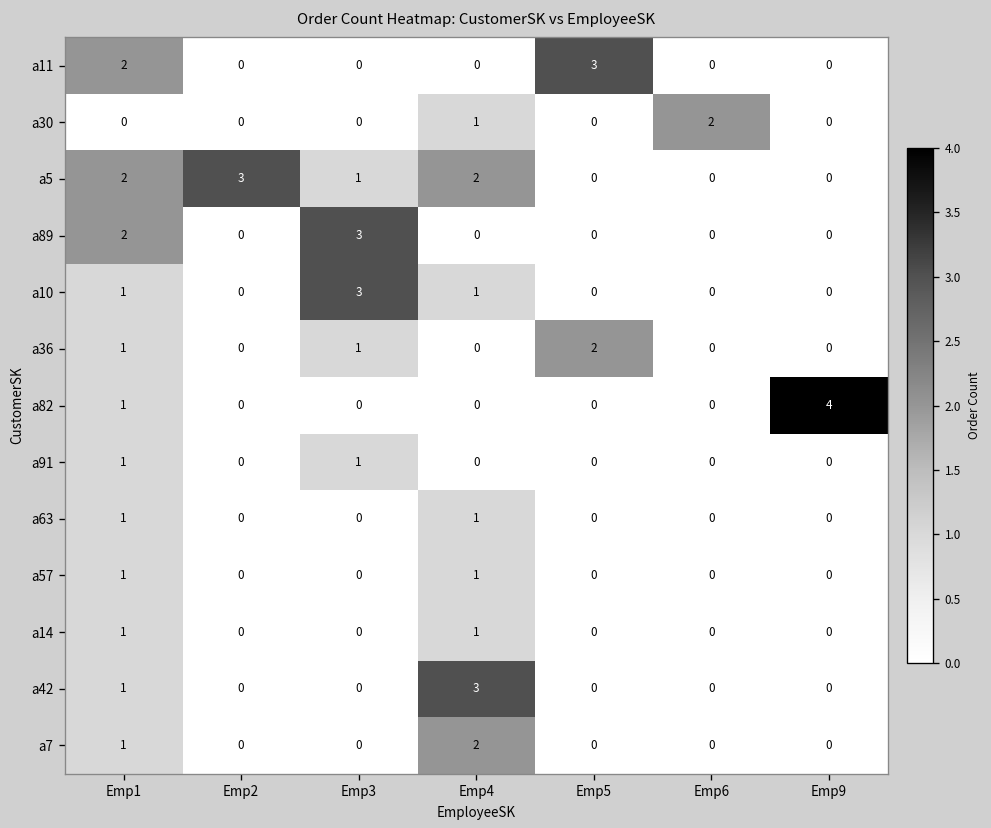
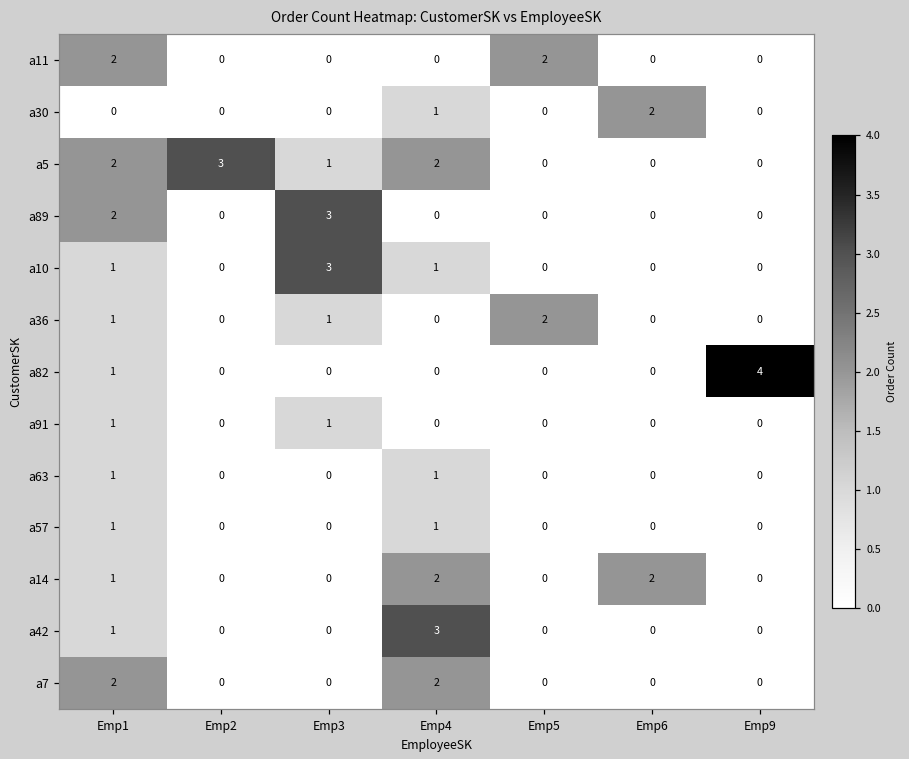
  {
    "a11": {
      "Emp1": 2,
      "Emp2": 0,
      "Emp3": 0,
      "Emp4": 0,
-     "Emp5": 3,
+     "Emp5": 2,
      "Emp6": 0,
      "Emp9": 0
    },
    "a30": {
      "Emp1": 0,
      "Emp2": 0,
      "Emp3": 0,
      "Emp4": 1,
      "Emp5": 0,
      "Emp6": 2,
      "Emp9": 0
    },
    "a5": {
      "Emp1": 2,
      "Emp2": 3,
      "Emp3": 1,
      "Emp4": 2,
      "Emp5": 0,
      "Emp6": 0,
      "Emp9": 0
    },
    "a89": {
      "Emp1": 2,
      "Emp2": 0,
      "Emp3": 3,
      "Emp4": 0,
      "Emp5": 0,
      "Emp6": 0,
      "Emp9": 0
    },
    "a10": {
      "Emp1": 1,
      "Emp2": 0,
      "Emp3": 3,
      "Emp4": 1,
      "Emp5": 0,
      "Emp6": 0,
      "Emp9": 0
    },
    "a36": {
      "Emp1": 1,
      "Emp2": 0,
      "Emp3": 1,
      "Emp4": 0,
      "Emp5": 2,
      "Emp6": 0,
      "Emp9": 0
    },
    "a82": {
      "Emp1": 1,
      "Emp2": 0,
      "Emp3": 0,
      "Emp4": 0,
      "Emp5": 0,
      "Emp6": 0,
      "Emp9": 4
    },
    "a91": {
      "Emp1": 1,
      "Emp2": 0,
      "Emp3": 1,
      "Emp4": 0,
      "Emp5": 0,
      "Emp6": 0,
      "Emp9": 0
    },
    "a63": {
      "Emp1": 1,
      "Emp2": 0,
      "Emp3": 0,
      "Emp4": 1,
      "Emp5": 0,
      "Emp6": 0,
      "Emp9": 0
    },
    "a57": {
      "Emp1": 1,
      "Emp2": 0,
      "Emp3": 0,
      "Emp4": 1,
      "Emp5": 0,
      "Emp6": 0,
      "Emp9": 0
    },
    "a14": {
      "Emp1": 1,
      "Emp2": 0,
      "Emp3": 0,
-     "Emp4": 1,
+     "Emp4": 2,
      "Emp5": 0,
-     "Emp6": 0,
+     "Emp6": 2,
      "Emp9": 0
    },
    "a42": {
      "Emp1": 1,
      "Emp2": 0,
      "Emp3": 0,
      "Emp4": 3,
      "Emp5": 0,
      "Emp6": 0,
      "Emp9": 0
    },
    "a7": {
-     "Emp1": 1,
+     "Emp1": 2,
      "Emp2": 0,
      "Emp3": 0,
      "Emp4": 2,
      "Emp5": 0,
      "Emp6": 0,
      "Emp9": 0
    }
  }
